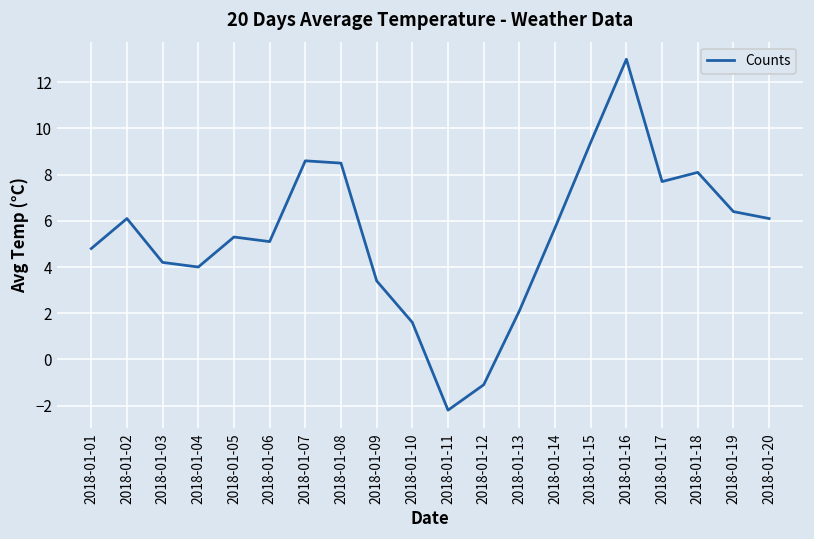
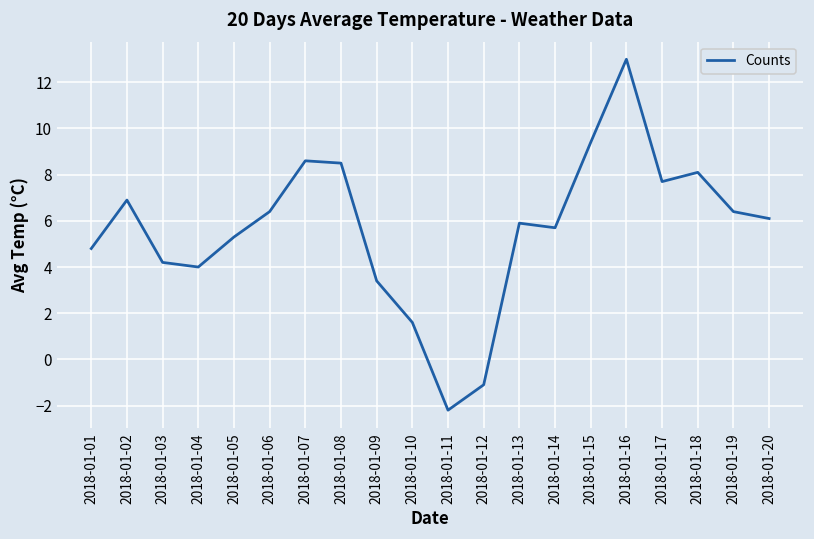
  {
    "2018-01-01": 4.8,
-   "2018-01-02": 6.1,
+   "2018-01-02": 6.9,
    "2018-01-03": 4.2,
    "2018-01-04": 4.0,
    "2018-01-05": 5.3,
-   "2018-01-06": 5.1,
+   "2018-01-06": 6.4,
    "2018-01-07": 8.6,
    "2018-01-08": 8.5,
    "2018-01-09": 3.4,
    "2018-01-10": 1.6,
    "2018-01-11": -2.2,
    "2018-01-12": -1.1,
-   "2018-01-13": 2.1,
+   "2018-01-13": 5.9,
    "2018-01-14": 5.7,
    "2018-01-15": 9.4,
    "2018-01-16": 13.0,
    "2018-01-17": 7.7,
    "2018-01-18": 8.1,
    "2018-01-19": 6.4,
    "2018-01-20": 6.1
  }
